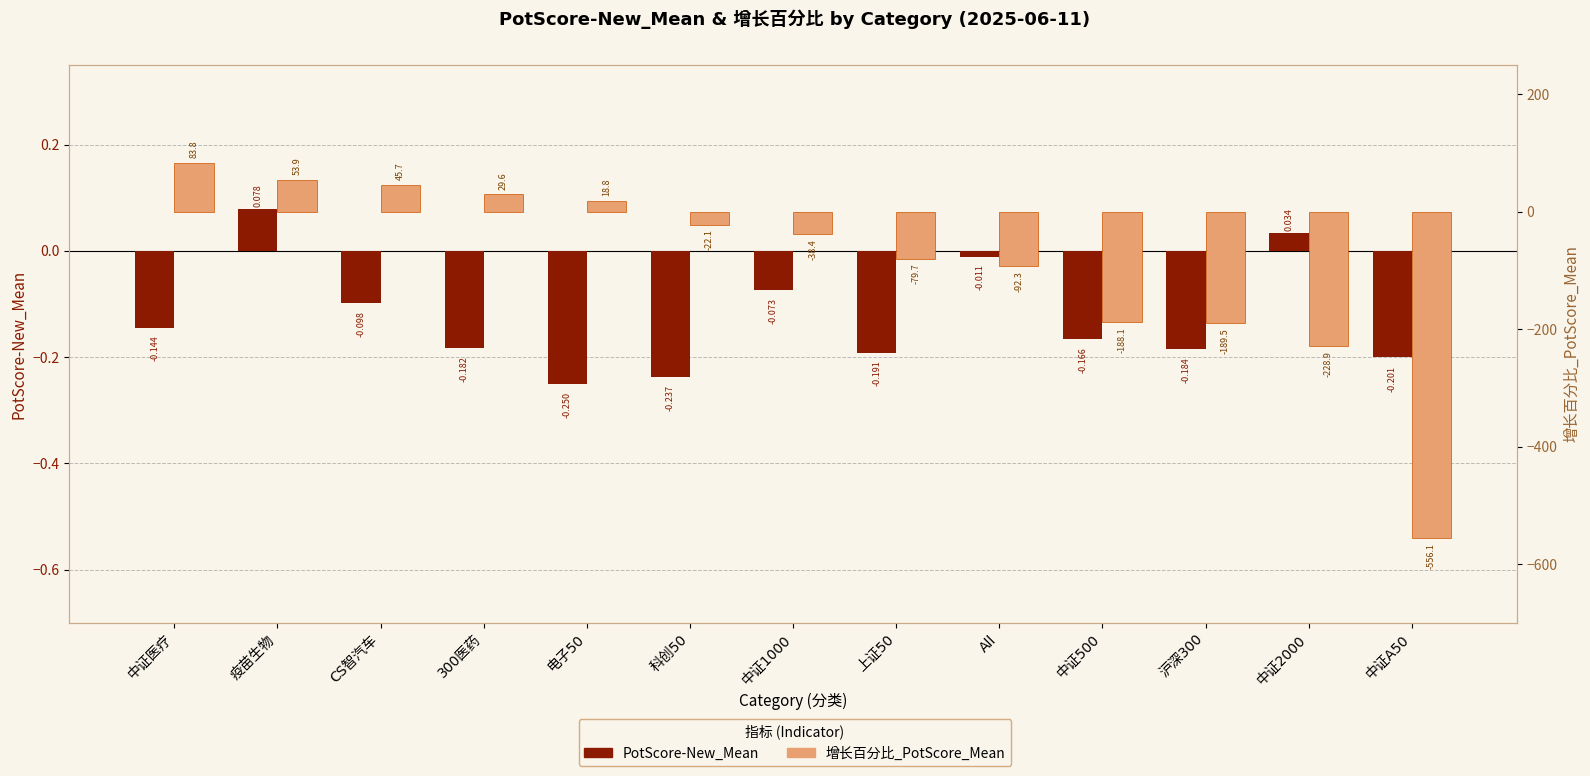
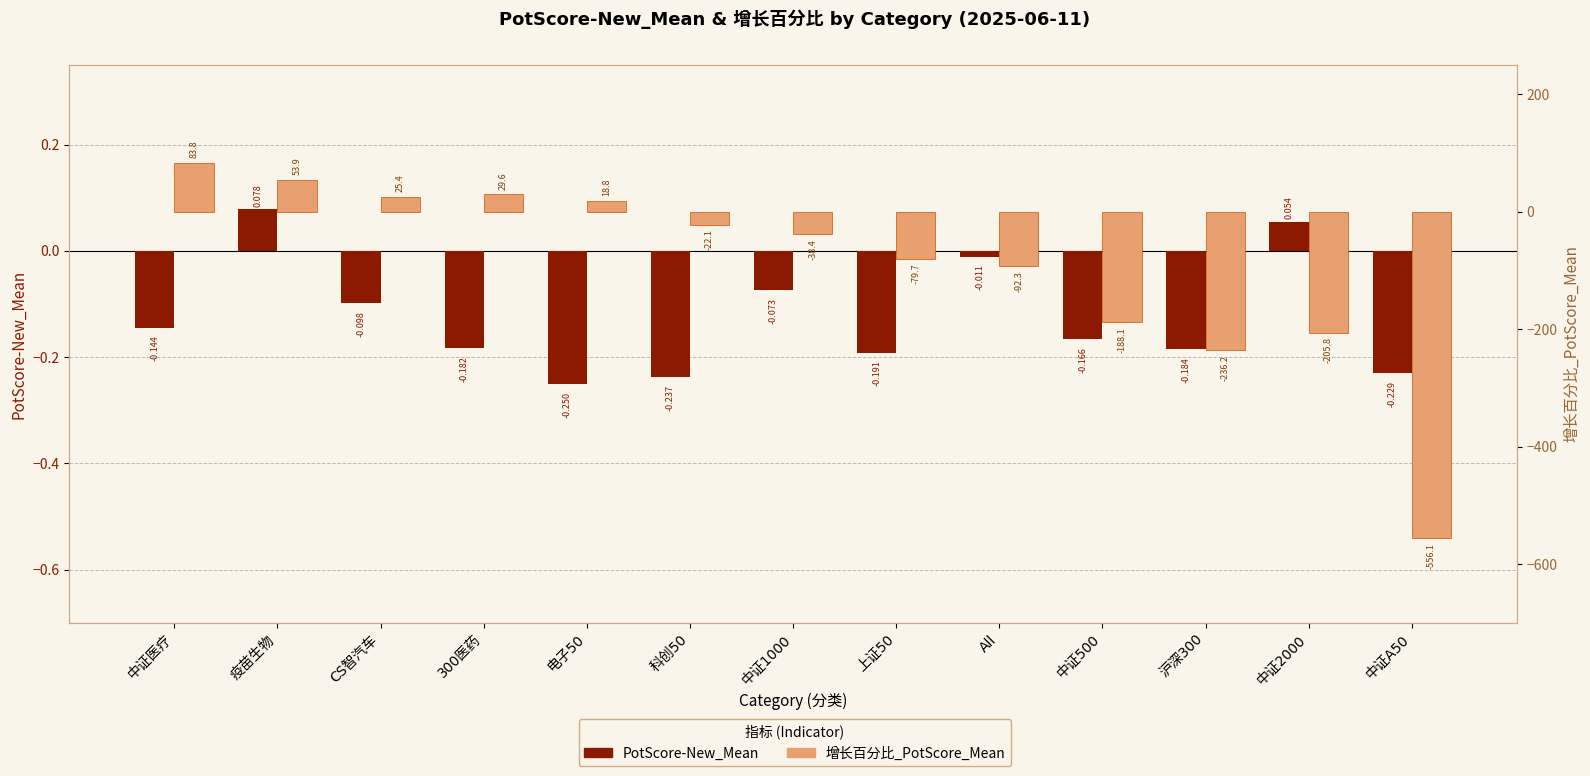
  {
    "PotScore-New_Mean": {
      "中证医疗": -0.144,
      "疫苗生物": 0.078,
      "CS智汽车": -0.098,
      "300医药": -0.182,
      "电子50": -0.250,
      "科创50": -0.237,
      "中证1000": -0.073,
      "上证50": -0.191,
      "All": -0.011,
      "中证500": -0.166,
      "沪深300": -0.184,
-     "中证2000": 0.034,
-     "中证A50": -0.201
+     "中证2000": 0.054,
+     "中证A50": -0.229
    },
    "增长百分比_PotScore_Mean": {
      "中证医疗": 83.8,
      "疫苗生物": 53.9,
-     "CS智汽车": 45.7,
+     "CS智汽车": 25.4,
      "300医药": 29.6,
      "电子50": 18.8,
      "科创50": -22.1,
      "中证1000": -38.4,
      "上证50": -79.7,
      "All": -92.3,
      "中证500": -188.1,
-     "沪深300": -189.5,
-     "中证2000": -228.9,
+     "沪深300": -236.2,
+     "中证2000": -205.8,
      "中证A50": -556.1
    }
  }
